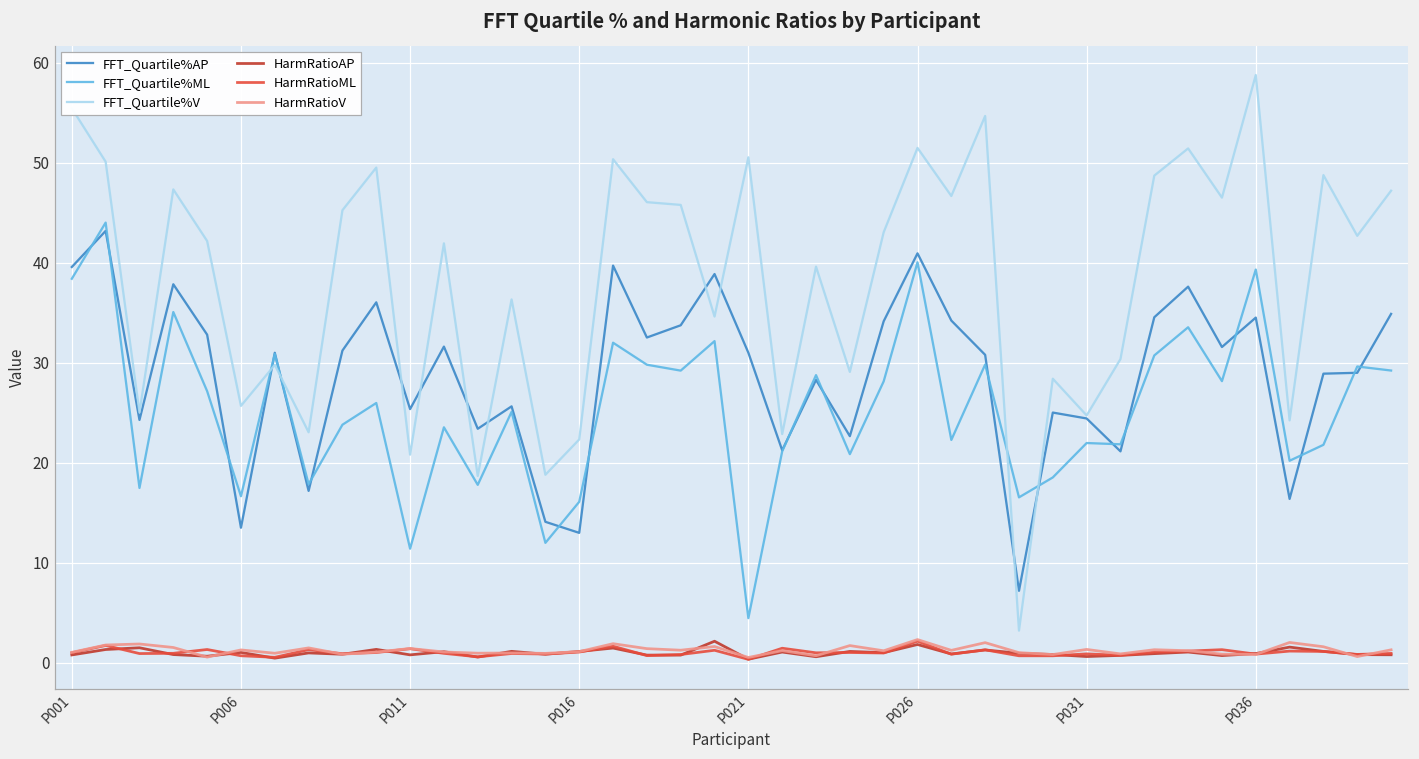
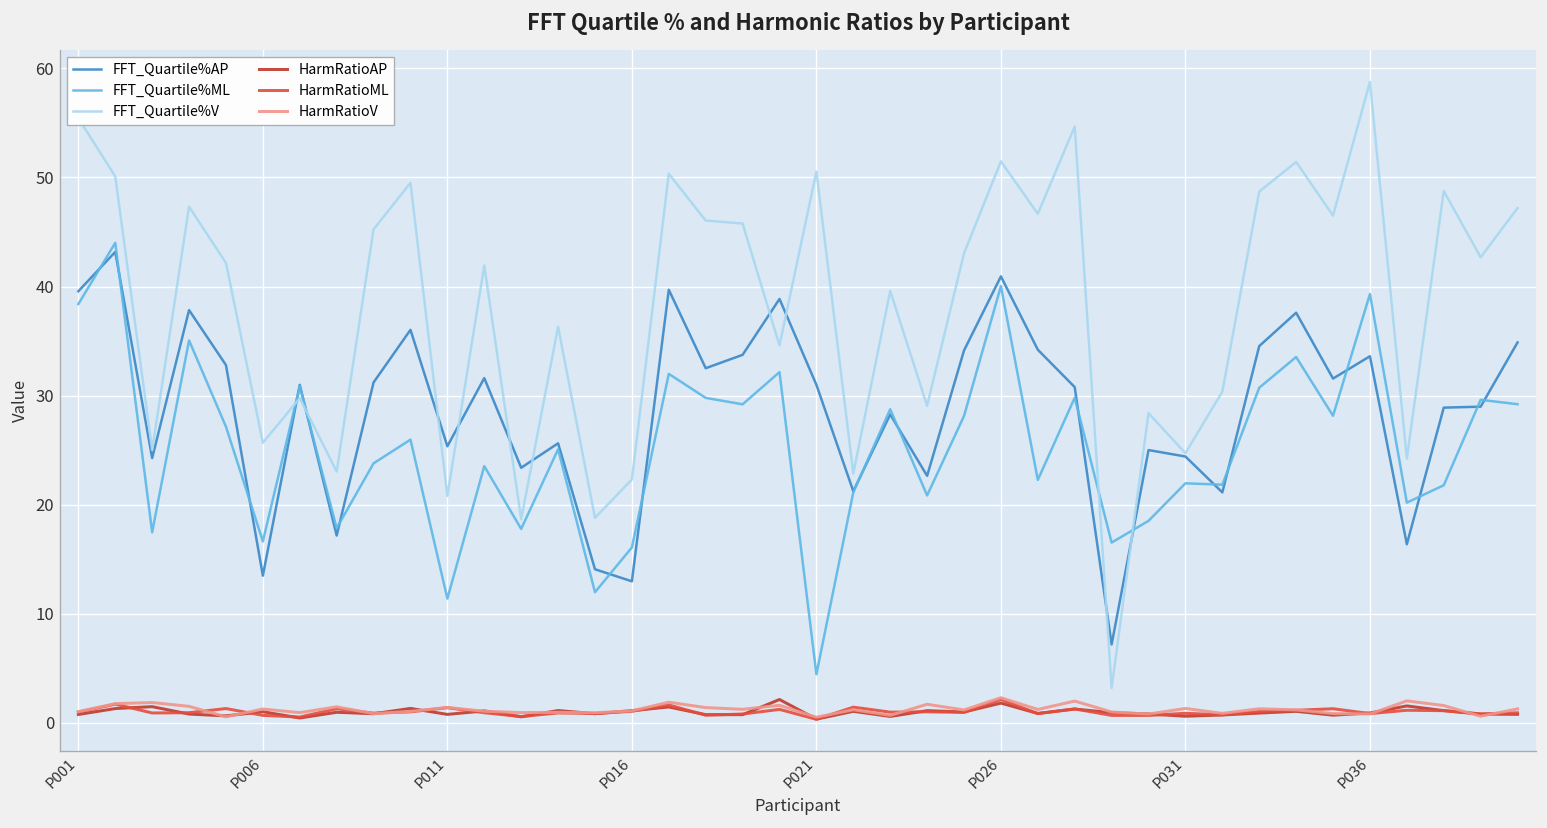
  {
    "FFT_Quartile%AP": {
      "P001": 40,
      "P006": 13,
      "P011": 25,
      "P016": 13,
      "P021": 31,
      "P026": 41,
      "P031": 24,
-     "P036": 35
+     "P036": 34
    },
    "FFT_Quartile%ML": {
      "P001": 38,
      "P006": 17,
      "P011": 11,
      "P016": 16,
      "P021": 4,
      "P026": 40,
      "P031": 22,
      "P036": 39
    },
    "FFT_Quartile%V": {
      "P006": 26,
      "P011": 21,
      "P016": 22,
      "P021": 51,
      "P026": 51,
      "P031": 25,
      "P036": 59
    },
    "HarmRatioV": {
      "P031": 1
    }
  }
